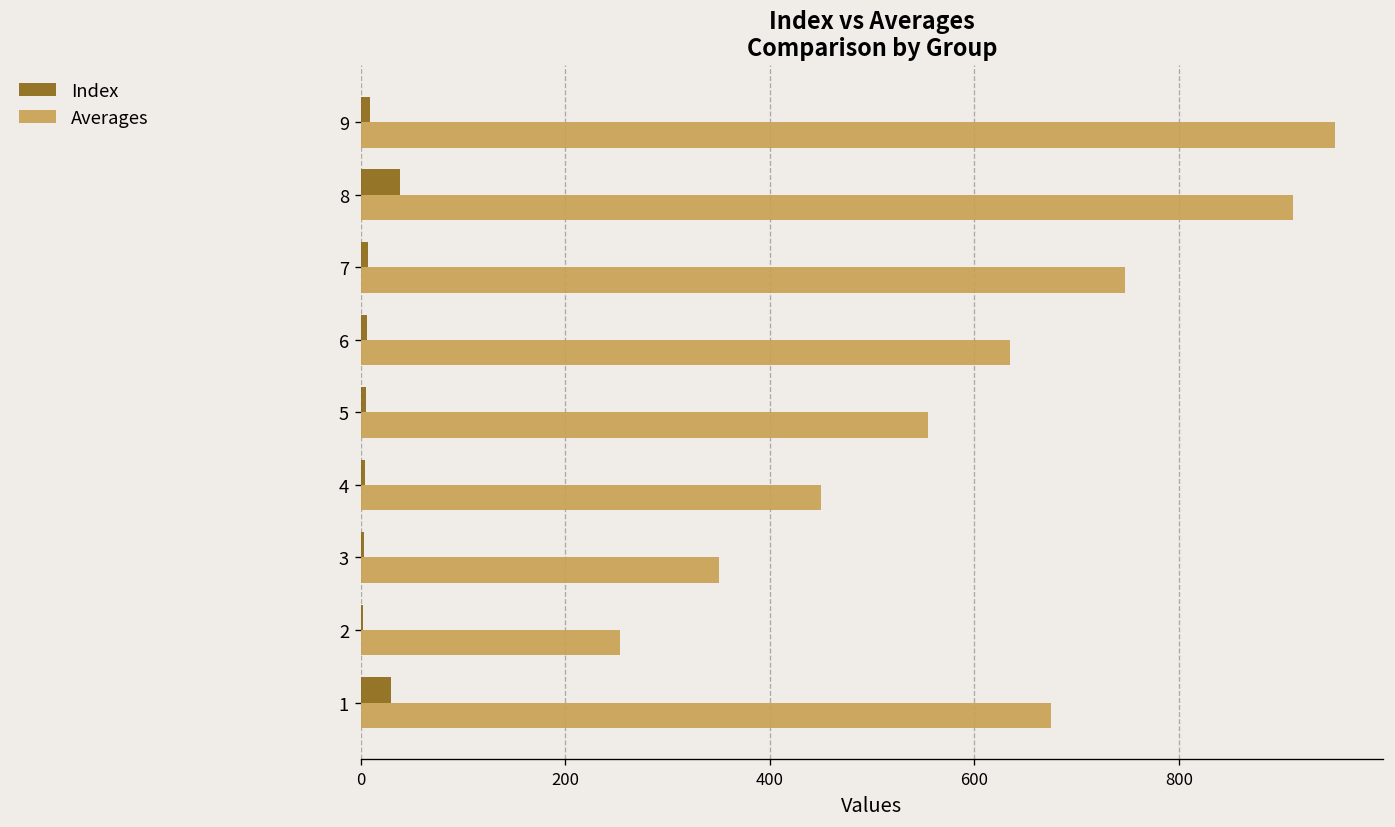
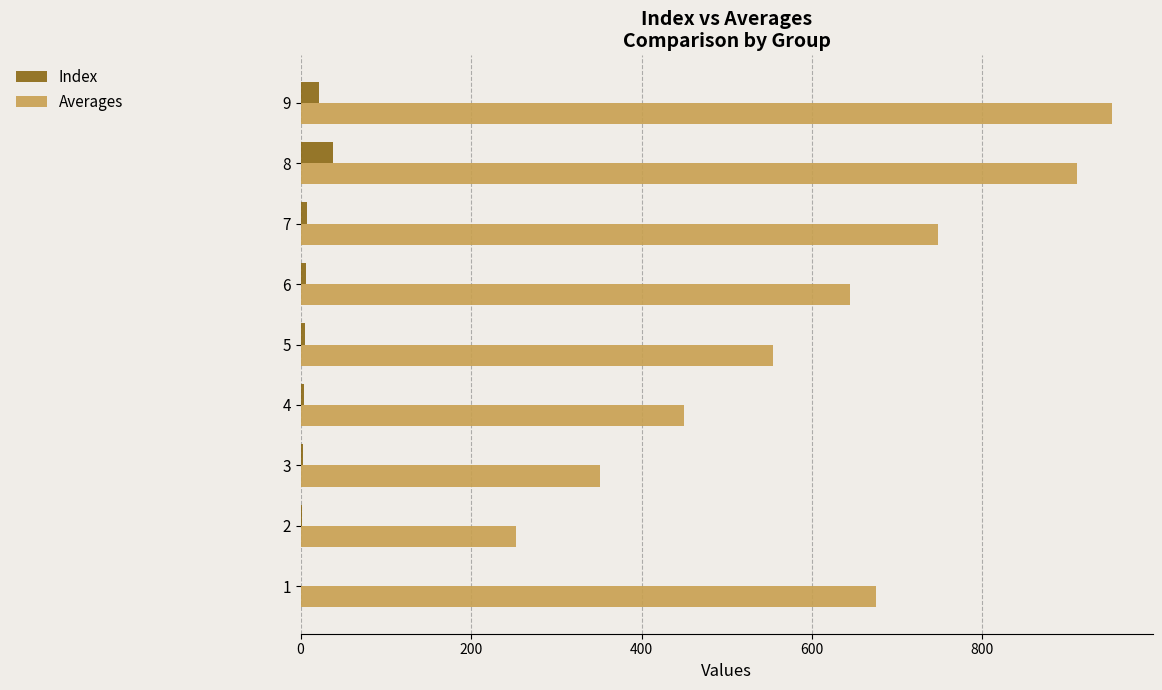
  {
    "Index": {
-     "9": 10,
+     "9": 20,
      "8": 40,
      "7": 10,
      "6": 10,
      "5": 10,
      "4": 0,
      "3": 0,
-     "1": 30
+     "1": 0
    },
    "Averages": {
      "9": 950,
      "8": 910,
      "7": 750,
-     "6": 630,
+     "6": 640,
      "5": 550,
      "4": 450,
      "3": 350,
      "2": 250,
      "1": 670
    }
  }
